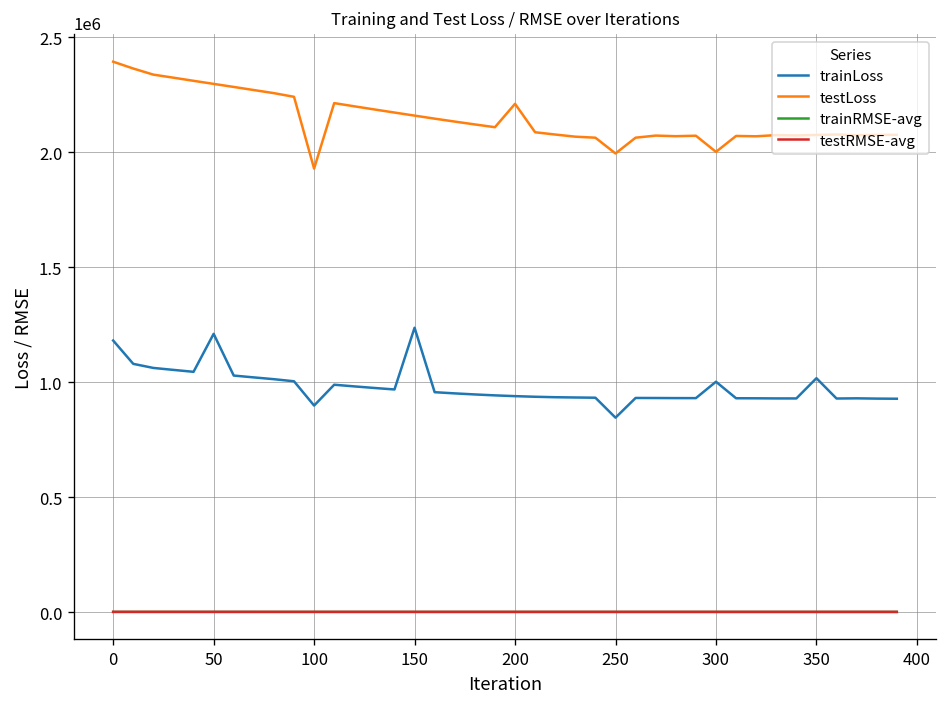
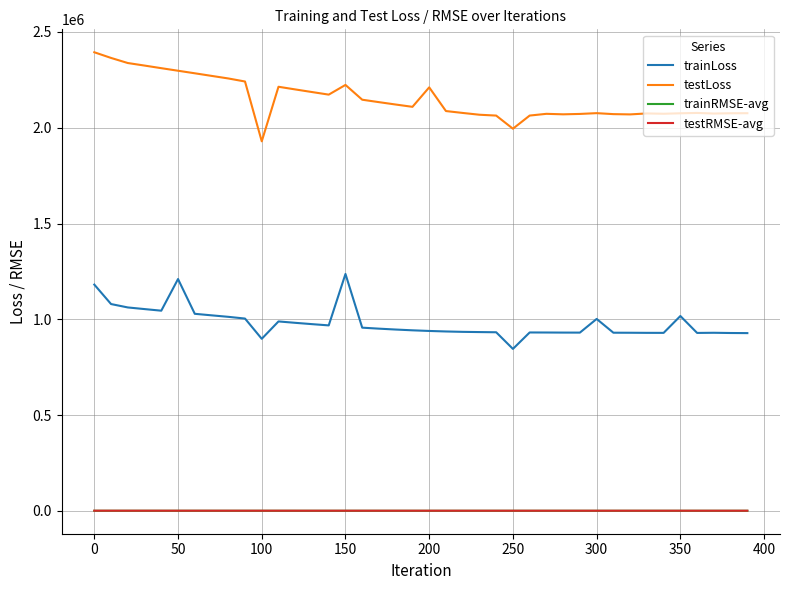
  {
    "trainLoss": {
      "0": 1180000,
      "50": 1210000,
      "100": 900000,
      "150": 1240000,
      "200": 940000,
      "250": 850000,
      "300": 1000000,
      "350": 1020000
    },
    "testLoss": {
      "0": 2390000,
      "50": 2300000,
      "100": 1930000,
-     "150": 2160000,
+     "150": 2220000,
      "200": 2210000,
      "250": 1990000,
-     "300": 2000000
+     "300": 2080000
    },
    "testRMSE-avg": {
      "0": 0,
      "50": 0,
      "100": 0,
      "150": 0,
      "200": 0,
      "250": 0,
      "300": 0,
      "350": 0
    }
  }
